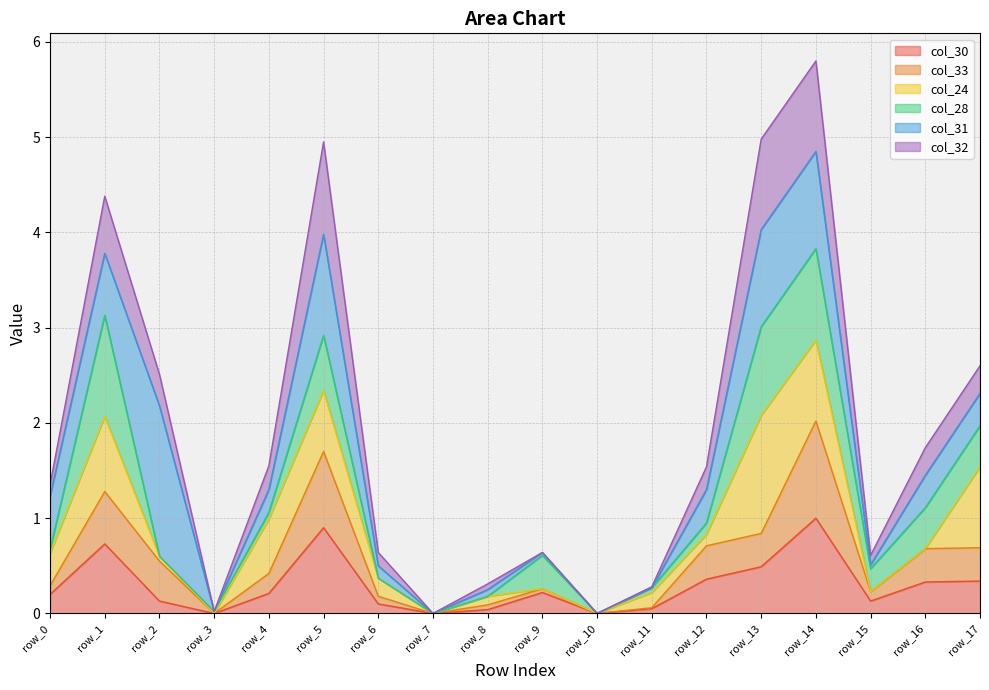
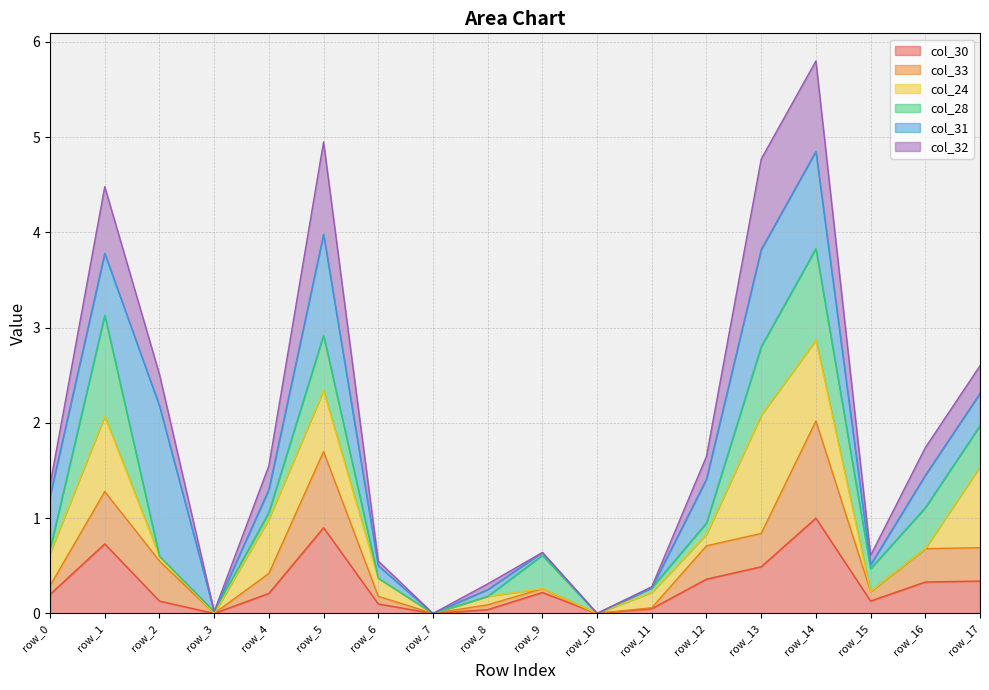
  {
    "col_28": {
      "row_0": 0.0,
      "row_1": 1.1,
      "row_4": 0.1,
      "row_5": 0.6,
      "row_9": 0.4,
      "row_12": 0.1,
-     "row_13": 0.9,
+     "row_13": 0.7,
      "row_14": 1.0,
      "row_15": 0.2,
      "row_16": 0.4,
      "row_17": 0.4
    },
    "col_31": {
      "row_0": 0.6,
      "row_1": 0.6,
      "row_2": 1.6,
      "row_4": 0.2,
      "row_5": 1.1,
      "row_6": 0.1,
      "row_8": 0.1,
-     "row_12": 0.3,
+     "row_12": 0.5,
      "row_13": 1.0,
      "row_14": 1.0,
      "row_15": 0.0,
      "row_16": 0.3,
      "row_17": 0.3
    },
    "col_32": {
      "row_0": 0.1,
-     "row_1": 0.6,
+     "row_1": 0.7,
      "row_2": 0.3,
      "row_4": 0.3,
      "row_5": 1.0,
-     "row_6": 0.14,
+     "row_6": 0.05,
      "row_8": 0.1,
      "row_12": 0.2,
      "row_13": 1.0,
      "row_14": 1.0,
      "row_15": 0.1,
      "row_16": 0.3,
      "row_17": 0.3
    }
  }
